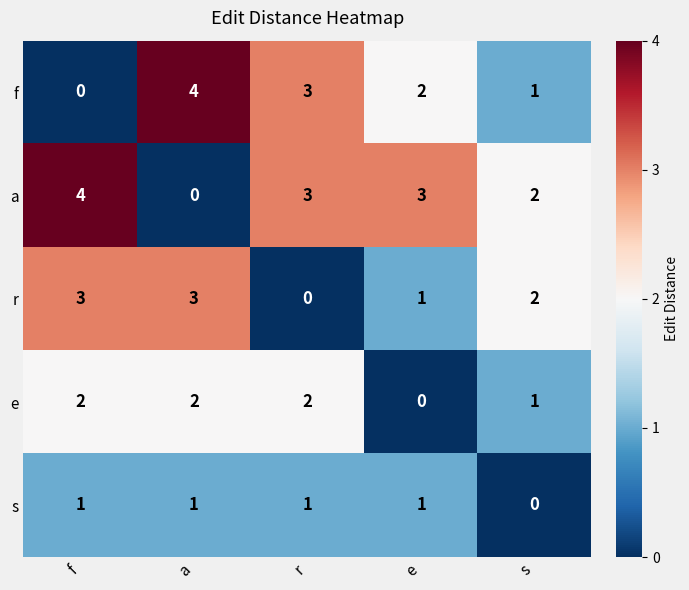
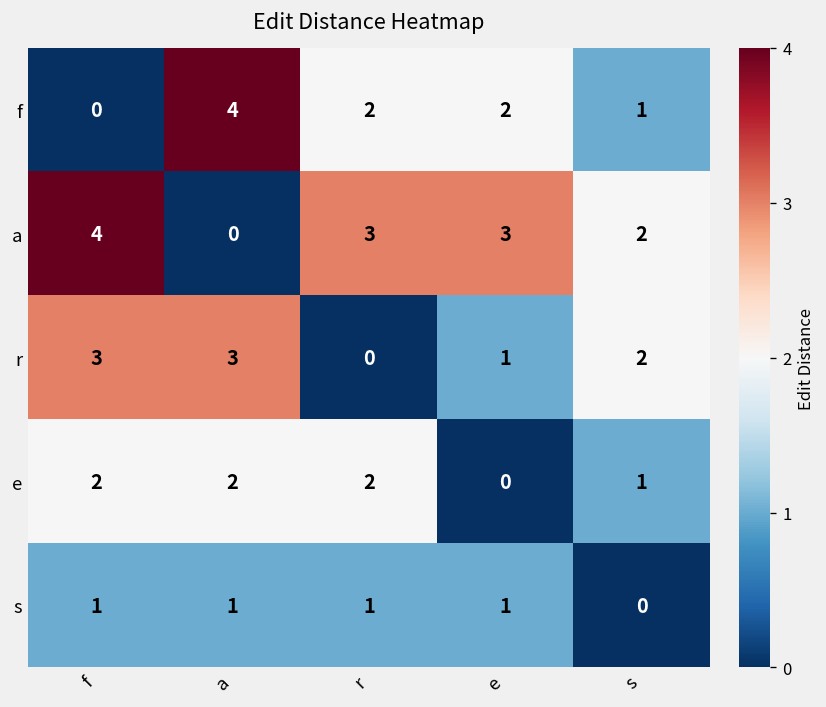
  {
    "f": {
      "f": 0,
      "a": 4,
-     "r": 3,
+     "r": 2,
      "e": 2,
      "s": 1
    },
    "a": {
      "f": 4,
      "a": 0,
      "r": 3,
      "e": 3,
      "s": 2
    },
    "r": {
      "f": 3,
      "a": 3,
      "r": 0,
      "e": 1,
      "s": 2
    },
    "e": {
      "f": 2,
      "a": 2,
      "r": 2,
      "e": 0,
      "s": 1
    },
    "s": {
      "f": 1,
      "a": 1,
      "r": 1,
      "e": 1,
      "s": 0
    }
  }
